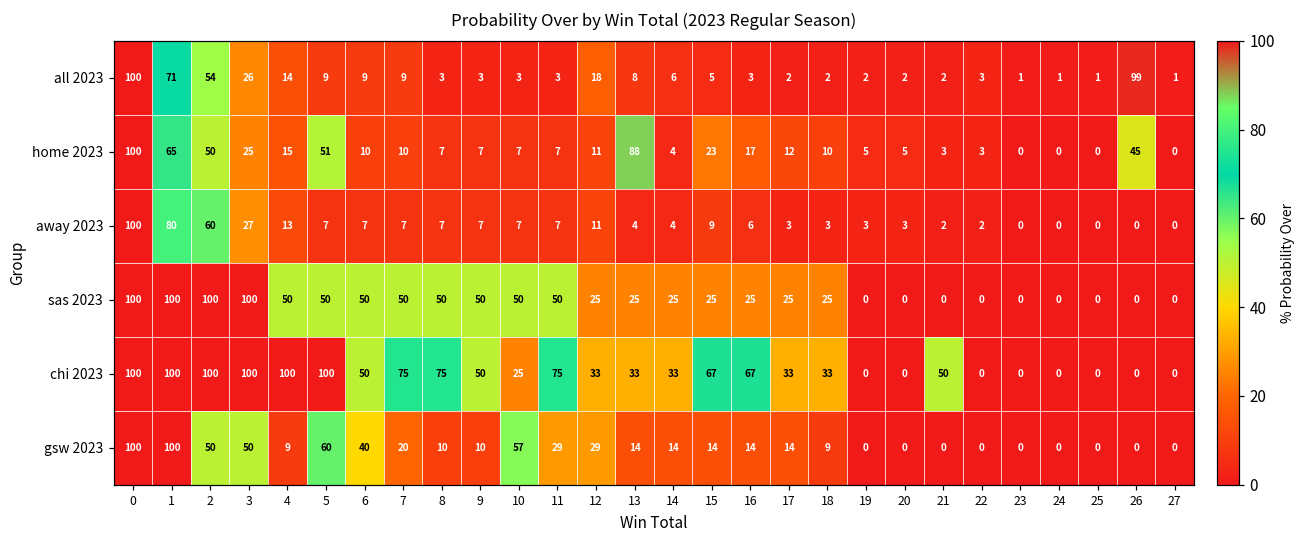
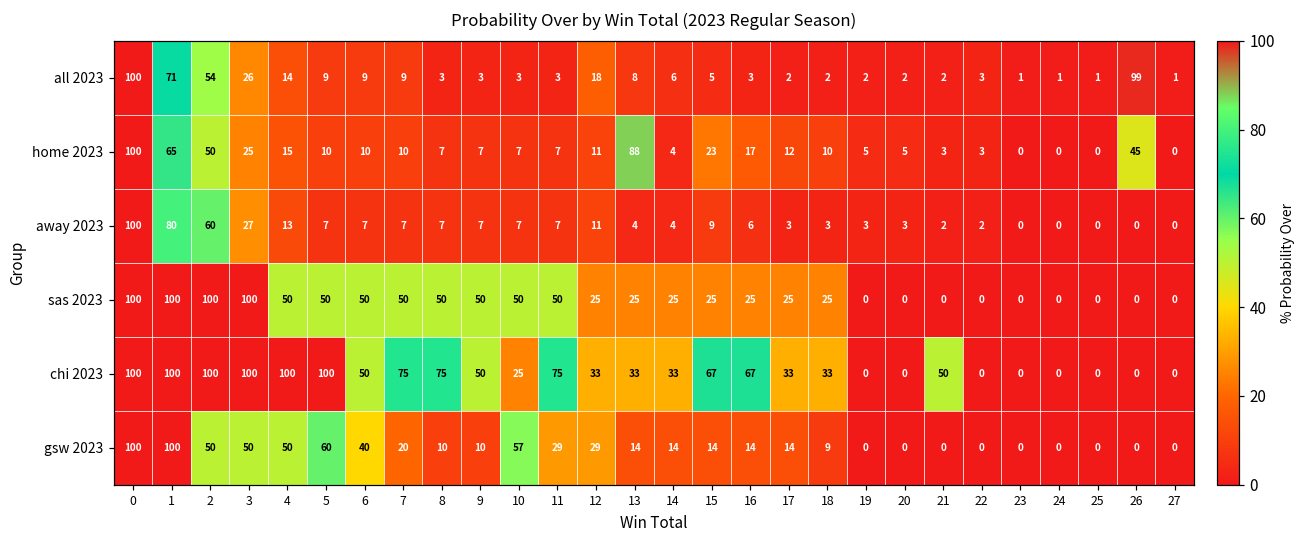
  {
    "all 2023": {
      "0": 100,
      "1": 71,
      "2": 54,
      "3": 26,
      "4": 14,
      "5": 9,
      "6": 9,
      "7": 9,
      "8": 3,
      "9": 3,
      "10": 3,
      "11": 3,
      "12": 18,
      "13": 8,
      "14": 6,
      "15": 5,
      "16": 3,
      "17": 2,
      "18": 2,
      "19": 2,
      "20": 2,
      "21": 2,
      "22": 3,
      "23": 1,
      "24": 1,
      "25": 1,
      "26": 99,
      "27": 1
    },
    "home 2023": {
      "0": 100,
      "1": 65,
      "2": 50,
      "3": 25,
      "4": 15,
-     "5": 51,
+     "5": 10,
      "6": 10,
      "7": 10,
      "8": 7,
      "9": 7,
      "10": 7,
      "11": 7,
      "12": 11,
      "13": 88,
      "14": 4,
      "15": 23,
      "16": 17,
      "17": 12,
      "18": 10,
      "19": 5,
      "20": 5,
      "21": 3,
      "22": 3,
      "23": 0,
      "24": 0,
      "25": 0,
      "26": 45,
      "27": 0
    },
    "away 2023": {
      "0": 100,
      "1": 80,
      "2": 60,
      "3": 27,
      "4": 13,
      "5": 7,
      "6": 7,
      "7": 7,
      "8": 7,
      "9": 7,
      "10": 7,
      "11": 7,
      "12": 11,
      "13": 4,
      "14": 4,
      "15": 9,
      "16": 6,
      "17": 3,
      "18": 3,
      "19": 3,
      "20": 3,
      "21": 2,
      "22": 2,
      "23": 0,
      "24": 0,
      "25": 0,
      "26": 0,
      "27": 0
    },
    "sas 2023": {
      "0": 100,
      "1": 100,
      "2": 100,
      "3": 100,
      "4": 50,
      "5": 50,
      "6": 50,
      "7": 50,
      "8": 50,
      "9": 50,
      "10": 50,
      "11": 50,
      "12": 25,
      "13": 25,
      "14": 25,
      "15": 25,
      "16": 25,
      "17": 25,
      "18": 25,
      "19": 0,
      "20": 0,
      "21": 0,
      "22": 0,
      "23": 0,
      "24": 0,
      "25": 0,
      "26": 0,
      "27": 0
    },
    "chi 2023": {
      "0": 100,
      "1": 100,
      "2": 100,
      "3": 100,
      "4": 100,
      "5": 100,
      "6": 50,
      "7": 75,
      "8": 75,
      "9": 50,
      "10": 25,
      "11": 75,
      "12": 33,
      "13": 33,
      "14": 33,
      "15": 67,
      "16": 67,
      "17": 33,
      "18": 33,
      "19": 0,
      "20": 0,
      "21": 50,
      "22": 0,
      "23": 0,
      "24": 0,
      "25": 0,
      "26": 0,
      "27": 0
    },
    "gsw 2023": {
      "0": 100,
      "1": 100,
      "2": 50,
      "3": 50,
-     "4": 9,
+     "4": 50,
      "5": 60,
      "6": 40,
      "7": 20,
      "8": 10,
      "9": 10,
      "10": 57,
      "11": 29,
      "12": 29,
      "13": 14,
      "14": 14,
      "15": 14,
      "16": 14,
      "17": 14,
      "18": 9,
      "19": 0,
      "20": 0,
      "21": 0,
      "22": 0,
      "23": 0,
      "24": 0,
      "25": 0,
      "26": 0,
      "27": 0
    }
  }
